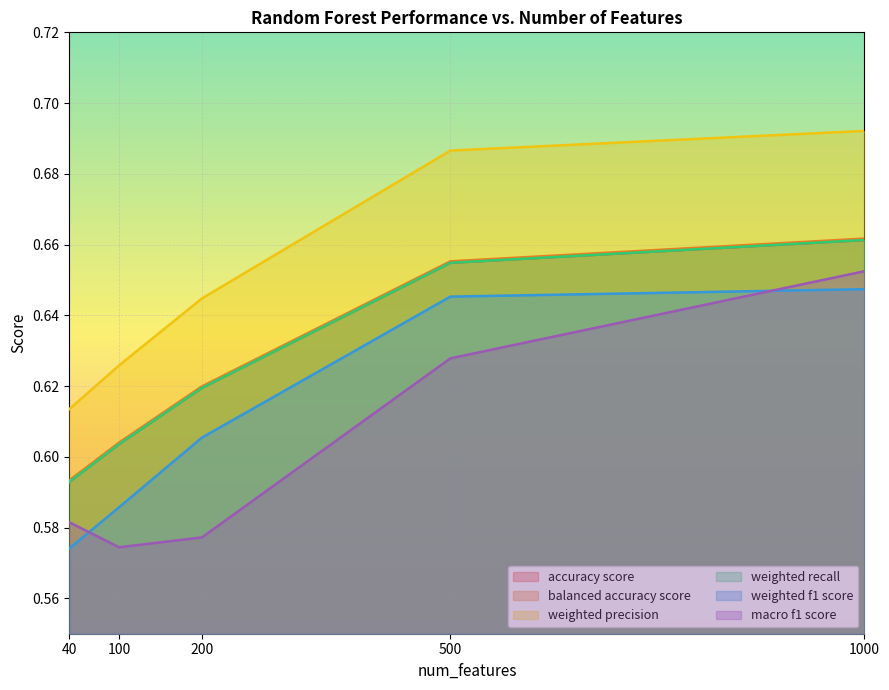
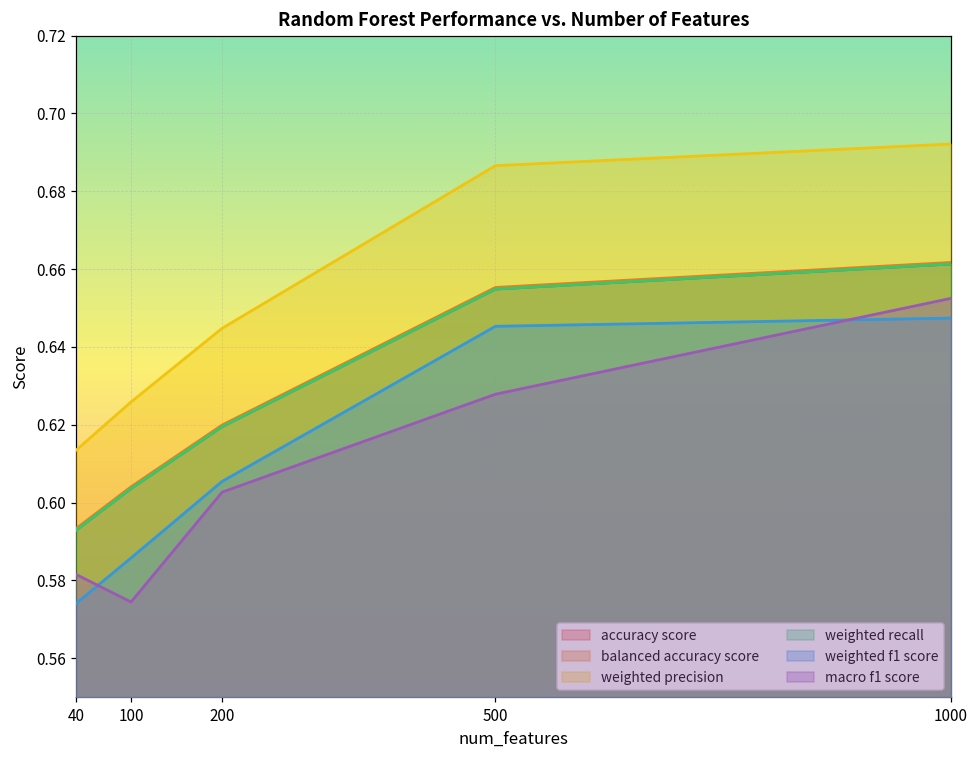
  {
    "weighted f1 score": {
      "40": 0.574,
      "100": 0.586,
      "200": 0.605,
      "500": 0.645,
      "1000": 0.647
    },
    "macro f1 score": {
      "40": 0.581,
      "100": 0.574,
-     "200": 0.577,
+     "200": 0.603,
      "500": 0.628,
      "1000": 0.652
    }
  }
